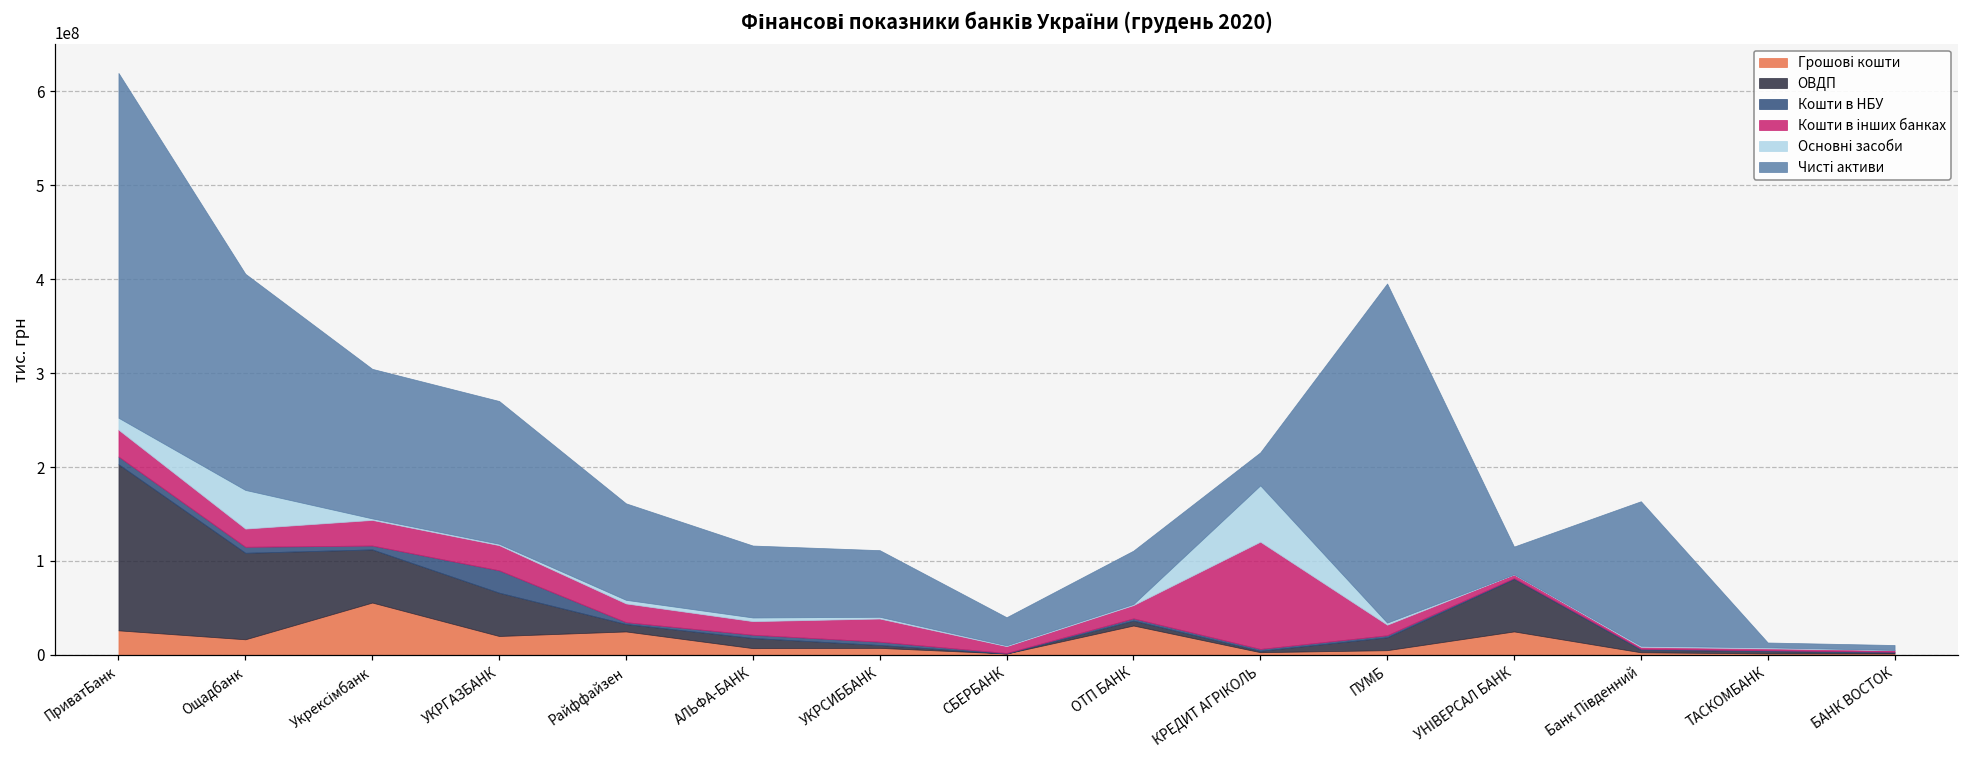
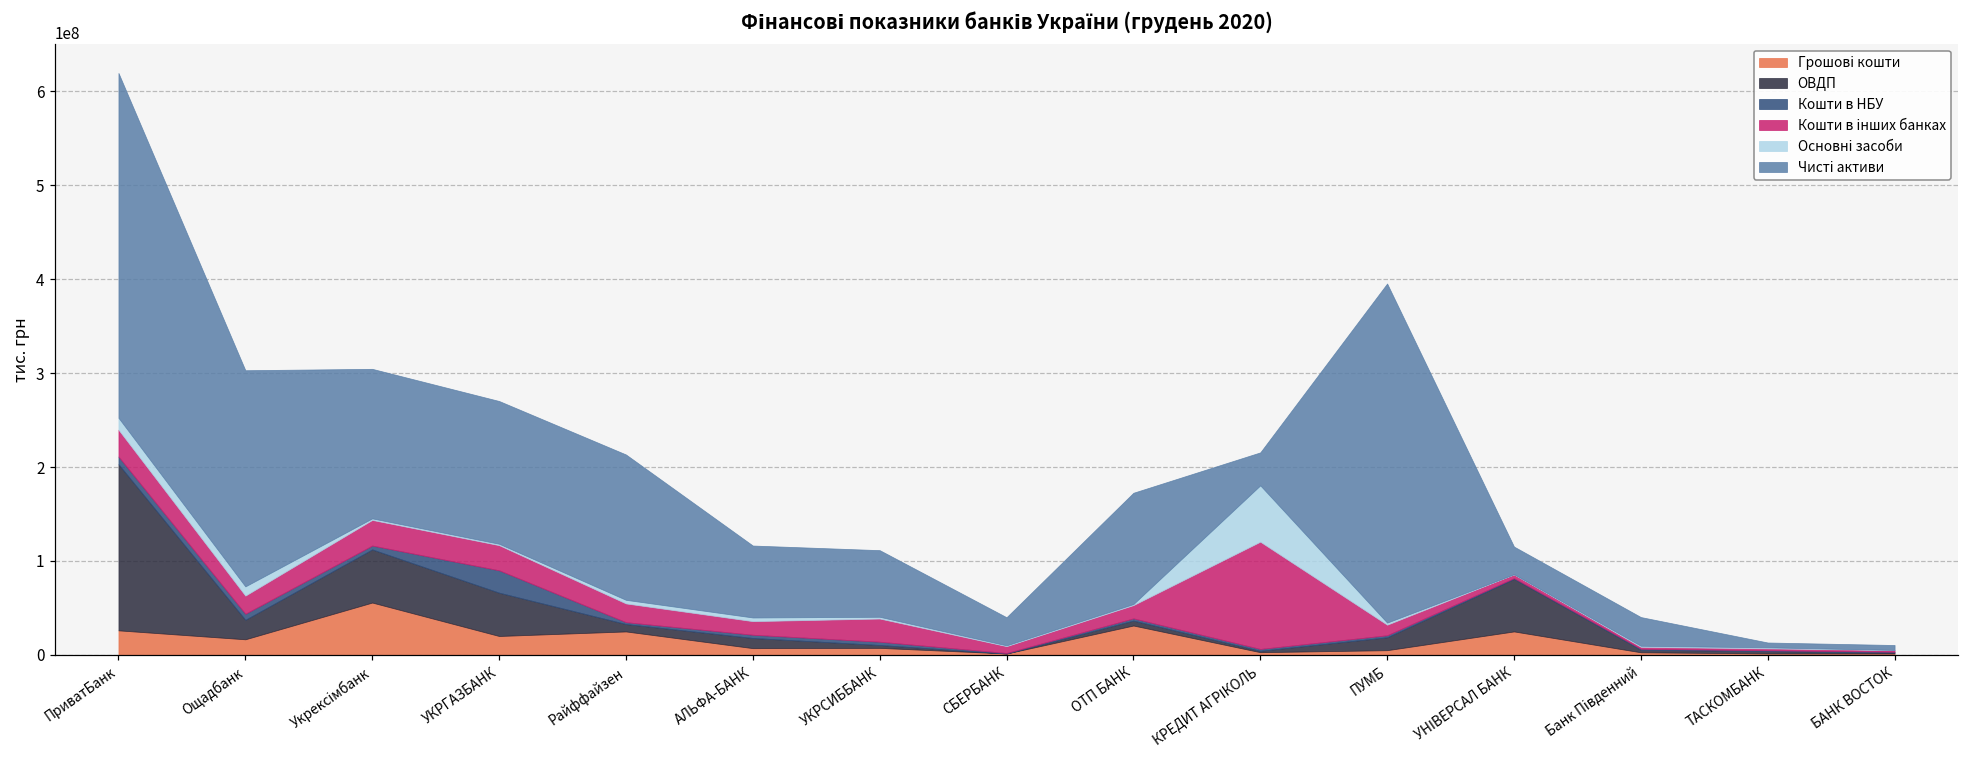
  {
    "Грошові кошти": {
      "ПриватБанк": 30000000,
      "Ощадбанк": 20000000,
      "Укрексімбанк": 60000000,
      "УКРГАЗБАНК": 20000000,
      "Райффайзен": 30000000,
      "АЛЬФА-БАНК": 10000000,
      "УКРСИББАНК": 10000000,
      "ОТП БАНК": 30000000,
      "ПУМБ": 10000000,
      "УНІВЕРСАЛ БАНК": 30000000
    },
    "ОВДП": {
      "ПриватБанк": 180000000,
-     "Ощадбанк": 90000000,
+     "Ощадбанк": 20000000,
      "Укрексімбанк": 60000000,
      "УКРГАЗБАНК": 50000000,
      "АЛЬФА-БАНК": 10000000,
      "УКРСИББАНК": 0
    },
    "Кошти в НБУ": {
      "ПриватБанк": 10000000,
      "Ощадбанк": 10000000,
      "Укрексімбанк": 0,
      "УКРГАЗБАНК": 20000000,
      "АЛЬФА-БАНК": 0,
      "УКРСИББАНК": 0
    },
    "Кошти в інших банках": {
      "ПриватБанк": 30000000,
      "Ощадбанк": 20000000,
      "Райффайзен": 20000000,
      "АЛЬФА-БАНК": 10000000,
      "КРЕДИТ АГРІКОЛЬ": 110000000
    },
    "Основні засоби": {
      "ПриватБанк": 10000000,
-     "Ощадбанк": 40000000,
+     "Ощадбанк": 10000000,
      "Райффайзен": 0,
      "АЛЬФА-БАНК": 0,
      "КРЕДИТ АГРІКОЛЬ": 60000000
    },
    "Чисті активи": {
      "ПриватБанк": 370000000,
      "Ощадбанк": 230000000,
      "Укрексімбанк": 160000000,
      "УКРГАЗБАНК": 150000000,
-     "Райффайзен": 100000000,
+     "Райффайзен": 150000000,
      "АЛЬФА-БАНК": 80000000,
      "УКРСИББАНК": 70000000,
      "СБЕРБАНК": 30000000,
-     "ОТП БАНК": 60000000,
+     "ОТП БАНК": 120000000,
      "КРЕДИТ АГРІКОЛЬ": 40000000,
      "ПУМБ": 360000000,
      "УНІВЕРСАЛ БАНК": 30000000,
-     "Банк Південний": 150000000,
+     "Банк Південний": 30000000,
      "ТАСКОМБАНК": 10000000,
      "БАНК ВОСТОК": 10000000
    }
  }
